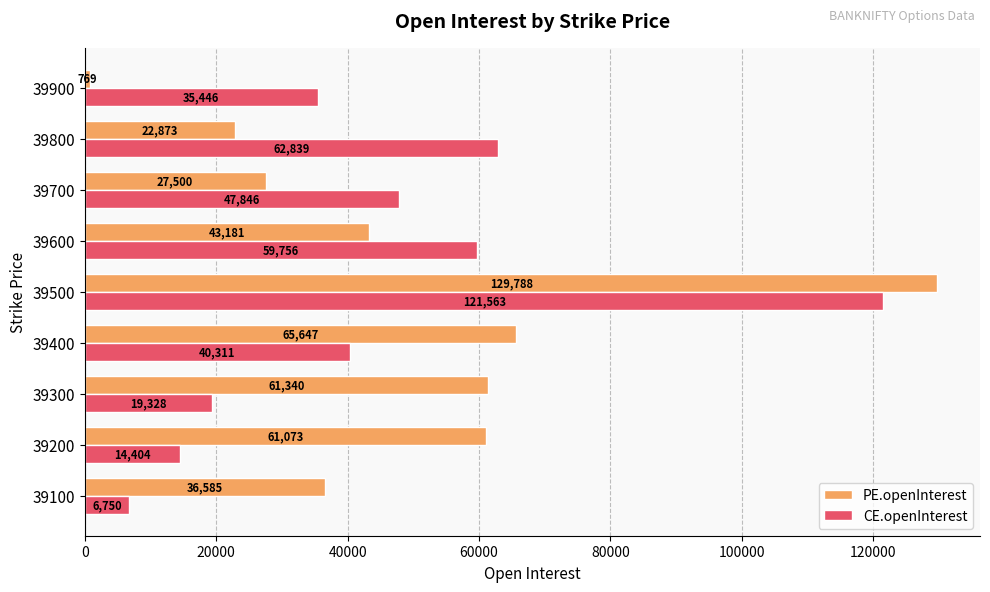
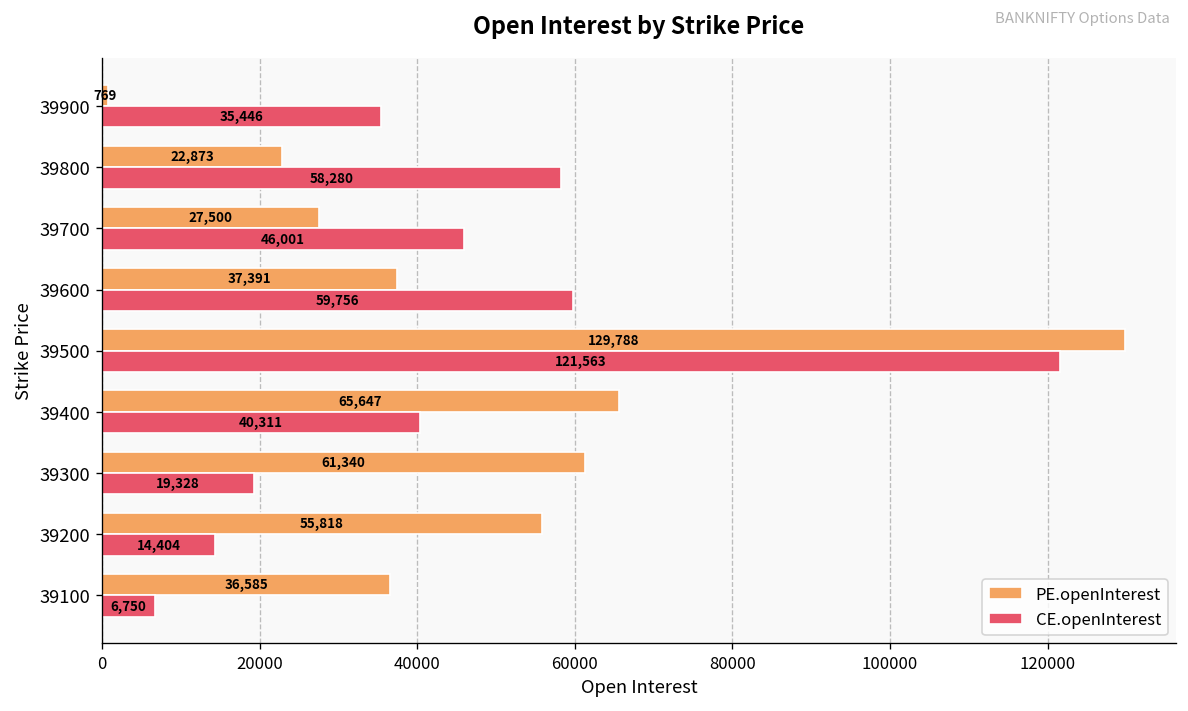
  {
    "PE.openInterest": {
      "39900": "769",
      "39800": "22,873",
      "39700": "27,500",
-     "39600": "43,181",
+     "39600": "37,391",
      "39500": "129,788",
      "39400": "65,647",
      "39300": "61,340",
-     "39200": "61,073",
+     "39200": "55,818",
      "39100": "36,585"
    },
    "CE.openInterest": {
      "39900": "35,446",
-     "39800": "62,839",
-     "39700": "47,846",
+     "39800": "58,280",
+     "39700": "46,001",
      "39600": "59,756",
      "39500": "121,563",
      "39400": "40,311",
      "39300": "19,328",
      "39200": "14,404",
      "39100": "6,750"
    }
  }
